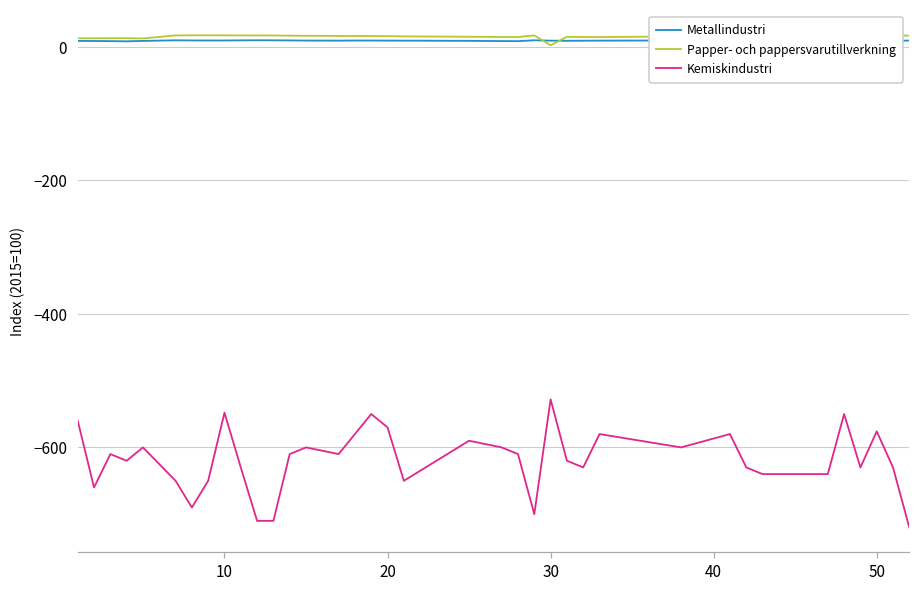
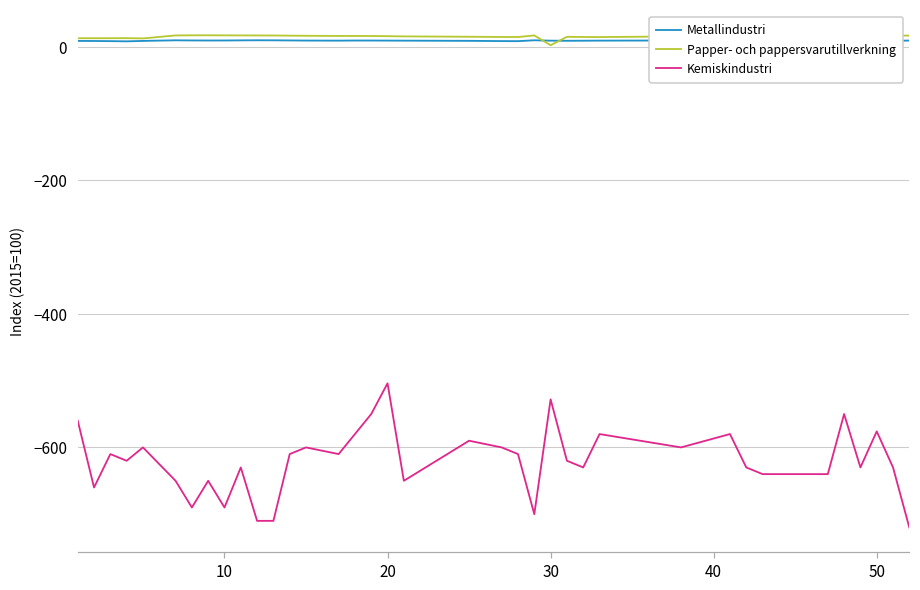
  {
    "Metallindustri": {
      "10": 10,
      "20": 10,
      "30": 10
    },
    "Papper- och pappersvarutillverkning": {
      "10": 20,
      "20": 20,
      "30": 0
    },
    "Kemiskindustri": {
-     "10": -550,
-     "20": -570,
+     "10": -690,
+     "20": -500,
      "30": -530,
      "50": -580
    }
  }
